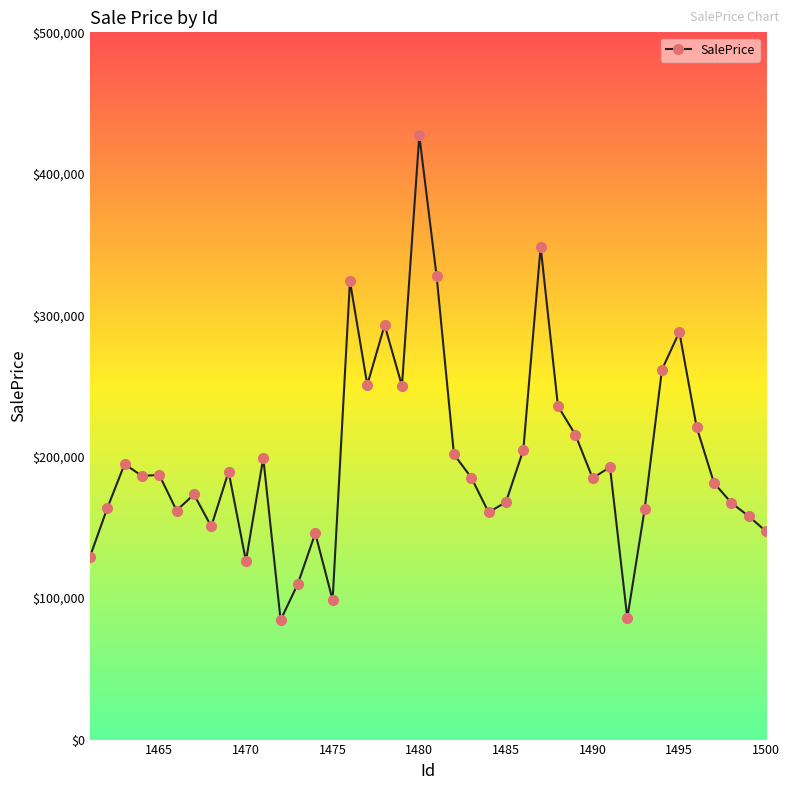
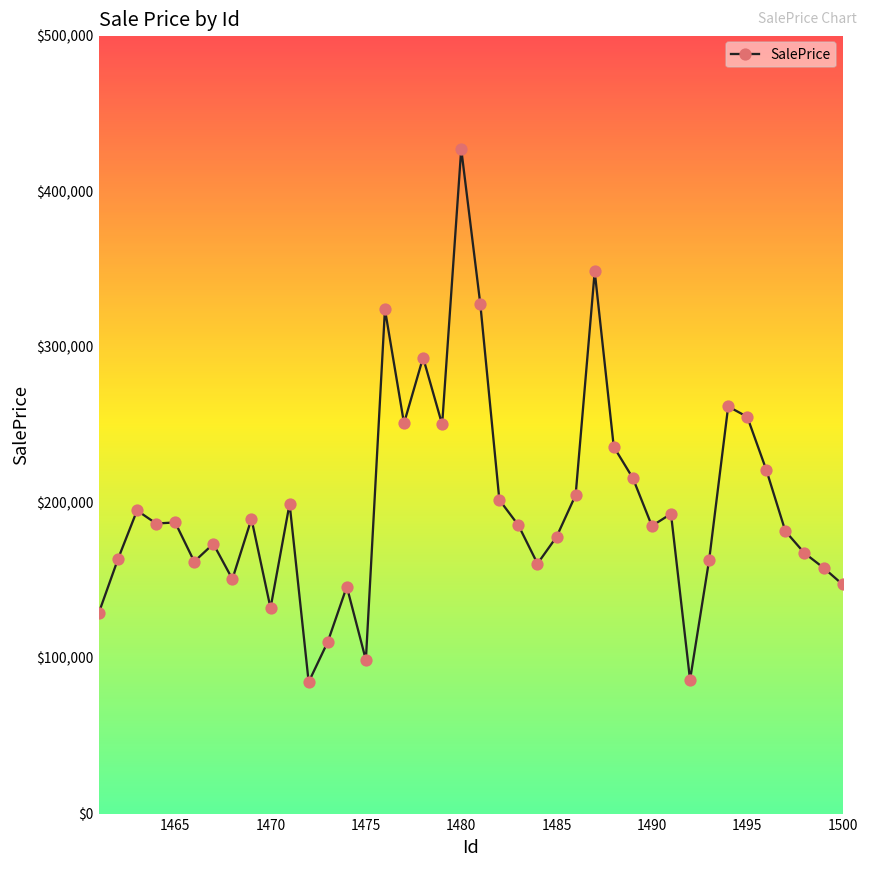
  {
    "1465": "$187,000",
-   "1470": "$126,000",
+   "1470": "$132,000",
    "1475": "$99,000",
    "1480": "$427,000",
-   "1485": "$168,000",
+   "1485": "$178,000",
    "1490": "$185,000",
-   "1495": "$288,000",
+   "1495": "$255,000",
    "1500": "$147,000"
  }
